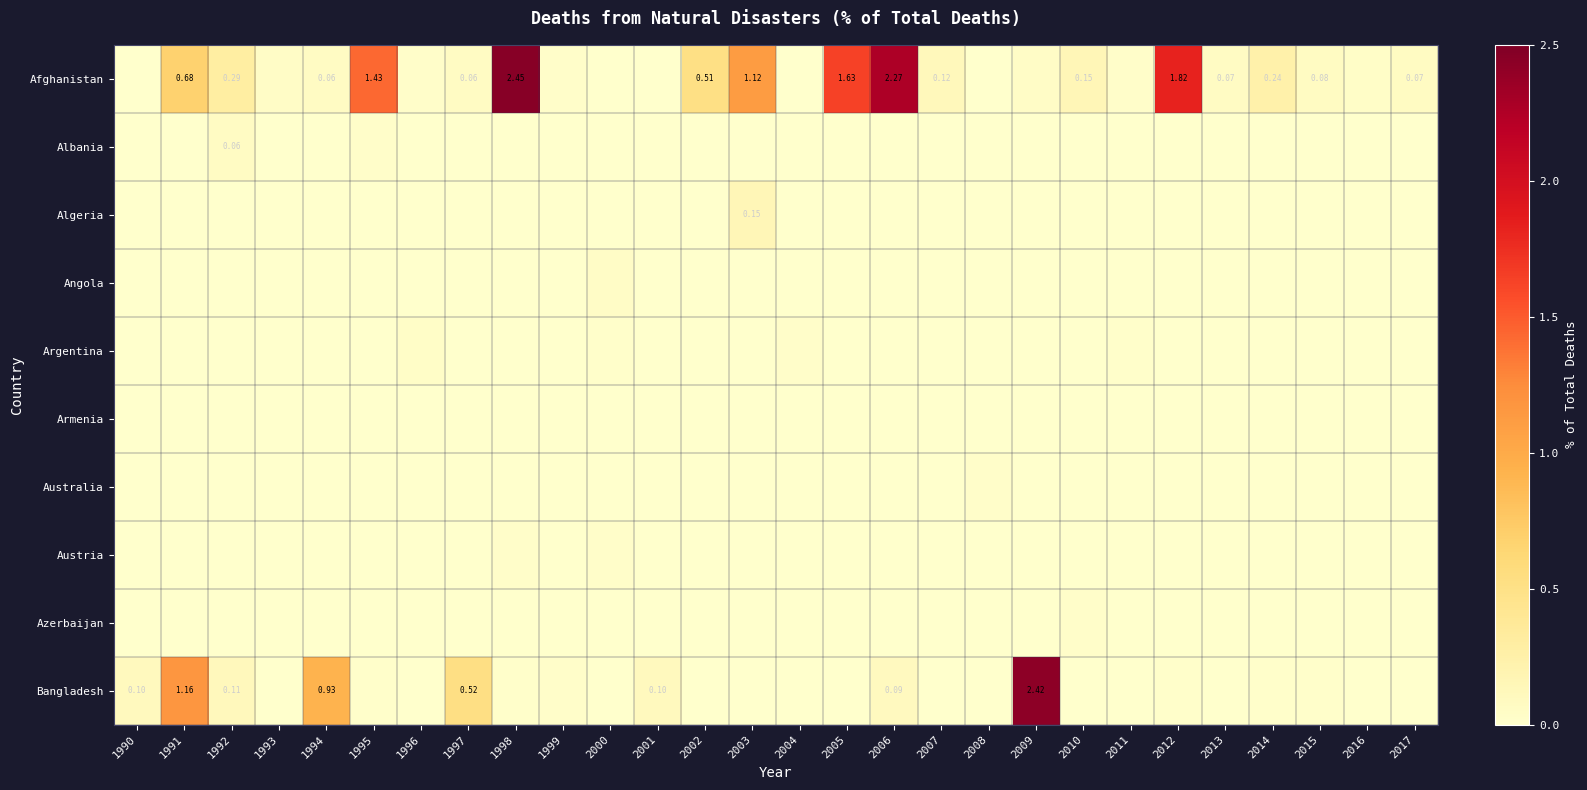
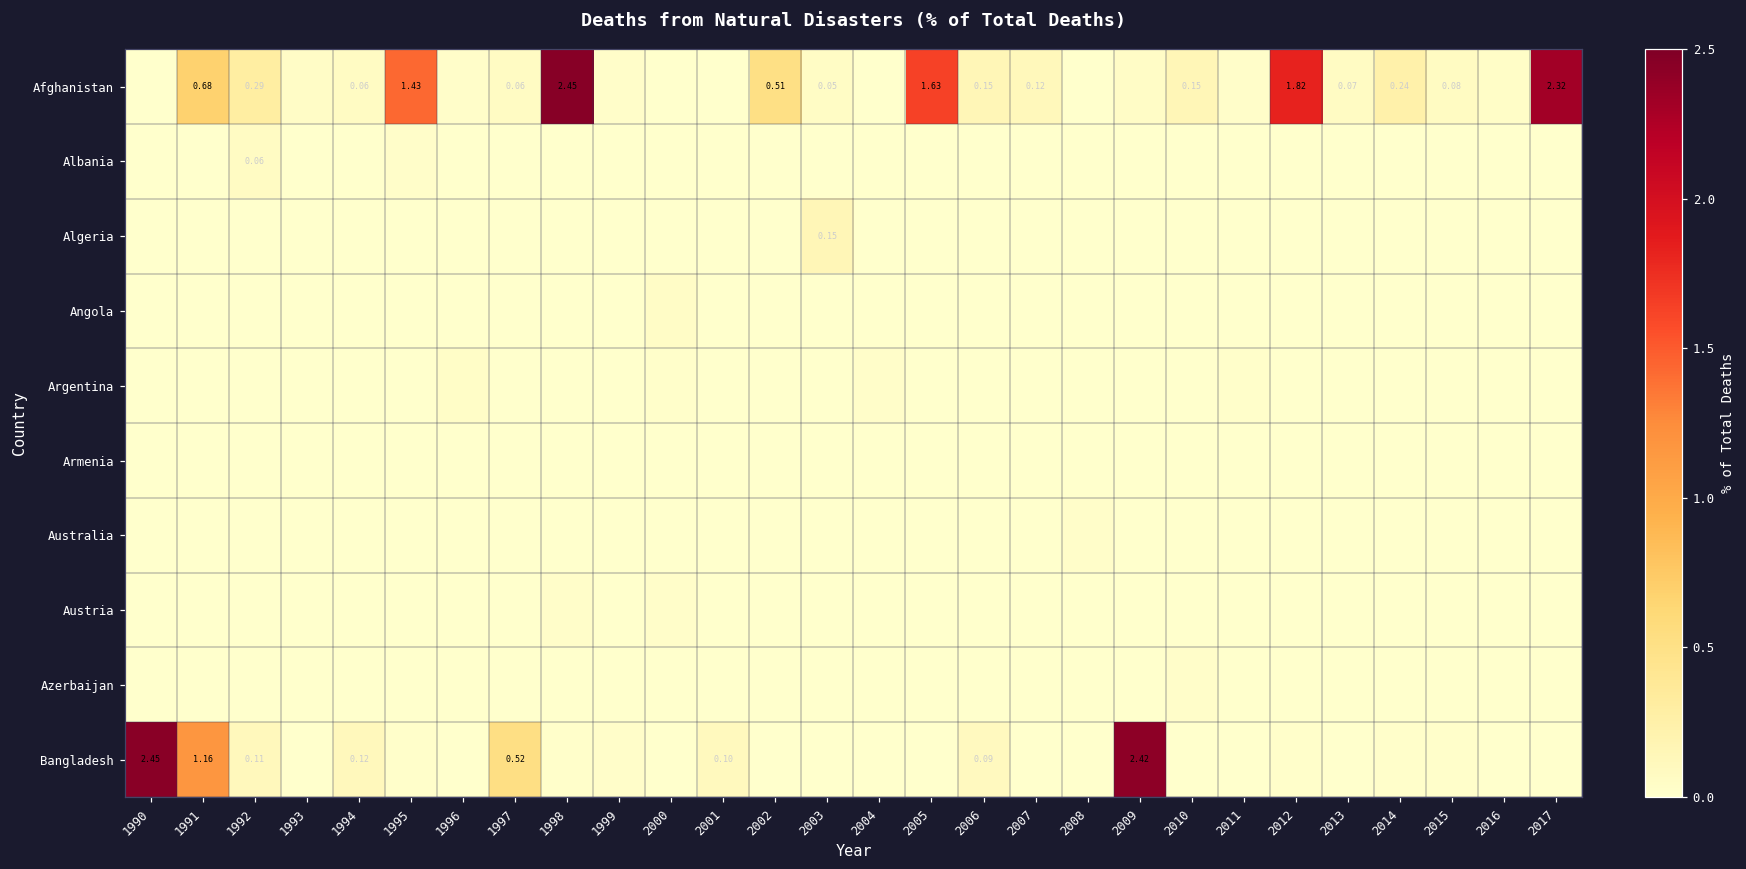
  {
    "Afghanistan": {
      "1991": 0.68,
      "1992": 0.29,
      "1994": 0.06,
      "1995": 1.43,
      "1997": 0.06,
      "1998": 2.45,
      "2002": 0.51,
-     "2003": 1.12,
+     "2003": 0.05,
      "2005": 1.63,
-     "2006": 2.27,
+     "2006": 0.15,
      "2007": 0.12,
      "2010": 0.15,
      "2012": 1.82,
      "2013": 0.07,
      "2014": 0.24,
      "2015": 0.08,
-     "2017": 0.07
+     "2017": 2.32
    },
    "Albania": {
      "1992": 0.06
    },
    "Algeria": {
      "2003": 0.15
    },
    "Bangladesh": {
-     "1990": 0.10,
+     "1990": 2.45,
      "1991": 1.16,
      "1992": 0.11,
-     "1994": 0.93,
+     "1994": 0.12,
      "1997": 0.52,
      "2001": 0.10,
      "2006": 0.09,
      "2009": 2.42
    }
  }
